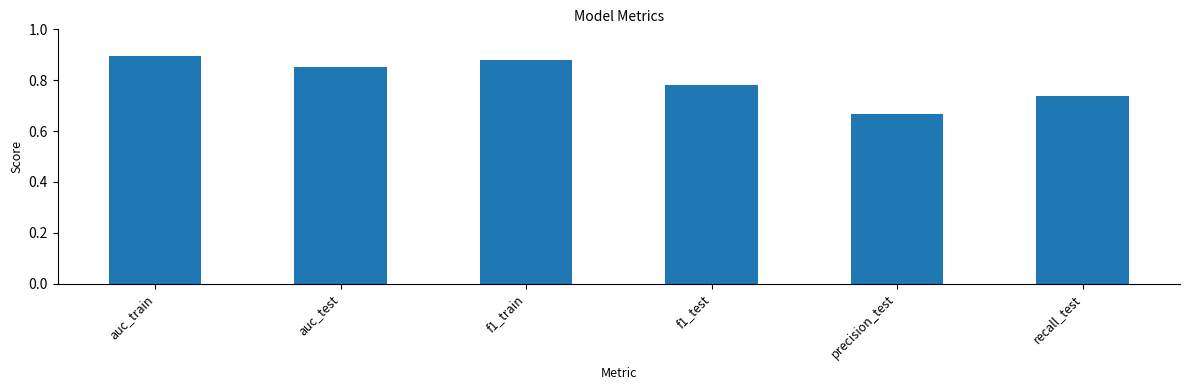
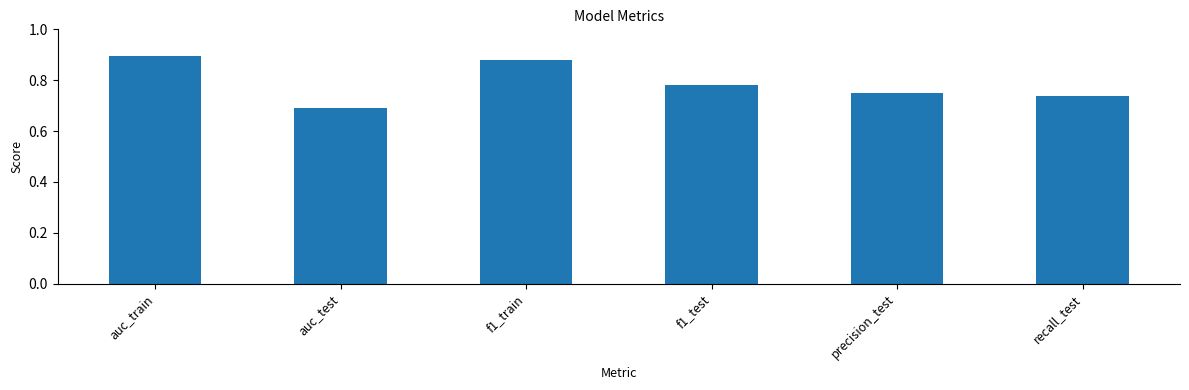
  {
    "auc_train": 0.90,
-   "auc_test": 0.85,
+   "auc_test": 0.69,
    "f1_train": 0.88,
    "f1_test": 0.78,
-   "precision_test": 0.67,
+   "precision_test": 0.75,
    "recall_test": 0.74
  }
